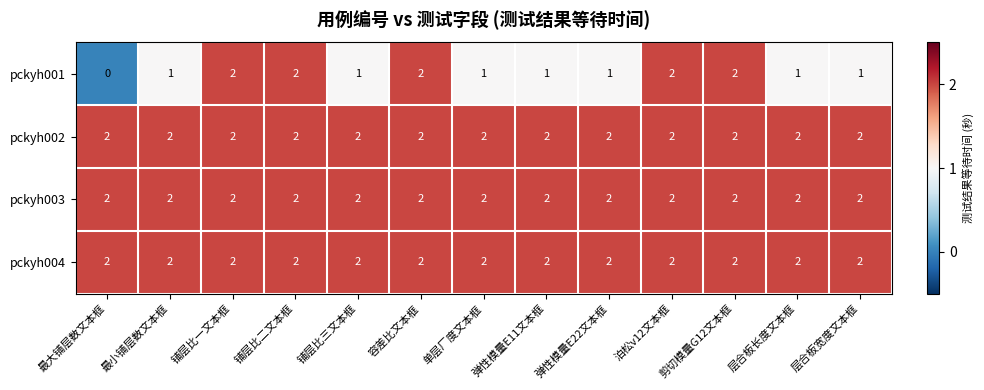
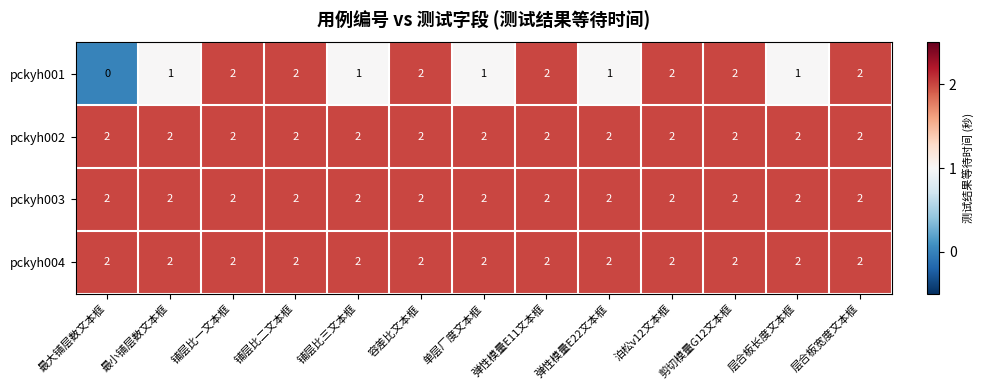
  {
    "pckyh001": {
      "最大铺层数文本框": 0,
      "最小铺层数文本框": 1,
      "铺层比一文本框": 2,
      "铺层比二文本框": 2,
      "铺层比三文本框": 1,
      "容差比文本框": 2,
      "单层厂度文本框": 1,
-     "弹性模量E11文本框": 1,
+     "弹性模量E11文本框": 2,
      "弹性模量E22文本框": 1,
      "泊松v12文本框": 2,
      "剪切模量G12文本框": 2,
      "层合板长度文本框": 1,
-     "层合板宽度文本框": 1
+     "层合板宽度文本框": 2
    },
    "pckyh002": {
      "最大铺层数文本框": 2,
      "最小铺层数文本框": 2,
      "铺层比一文本框": 2,
      "铺层比二文本框": 2,
      "铺层比三文本框": 2,
      "容差比文本框": 2,
      "单层厂度文本框": 2,
      "弹性模量E11文本框": 2,
      "弹性模量E22文本框": 2,
      "泊松v12文本框": 2,
      "剪切模量G12文本框": 2,
      "层合板长度文本框": 2,
      "层合板宽度文本框": 2
    },
    "pckyh003": {
      "最大铺层数文本框": 2,
      "最小铺层数文本框": 2,
      "铺层比一文本框": 2,
      "铺层比二文本框": 2,
      "铺层比三文本框": 2,
      "容差比文本框": 2,
      "单层厂度文本框": 2,
      "弹性模量E11文本框": 2,
      "弹性模量E22文本框": 2,
      "泊松v12文本框": 2,
      "剪切模量G12文本框": 2,
      "层合板长度文本框": 2,
      "层合板宽度文本框": 2
    },
    "pckyh004": {
      "最大铺层数文本框": 2,
      "最小铺层数文本框": 2,
      "铺层比一文本框": 2,
      "铺层比二文本框": 2,
      "铺层比三文本框": 2,
      "容差比文本框": 2,
      "单层厂度文本框": 2,
      "弹性模量E11文本框": 2,
      "弹性模量E22文本框": 2,
      "泊松v12文本框": 2,
      "剪切模量G12文本框": 2,
      "层合板长度文本框": 2,
      "层合板宽度文本框": 2
    }
  }
